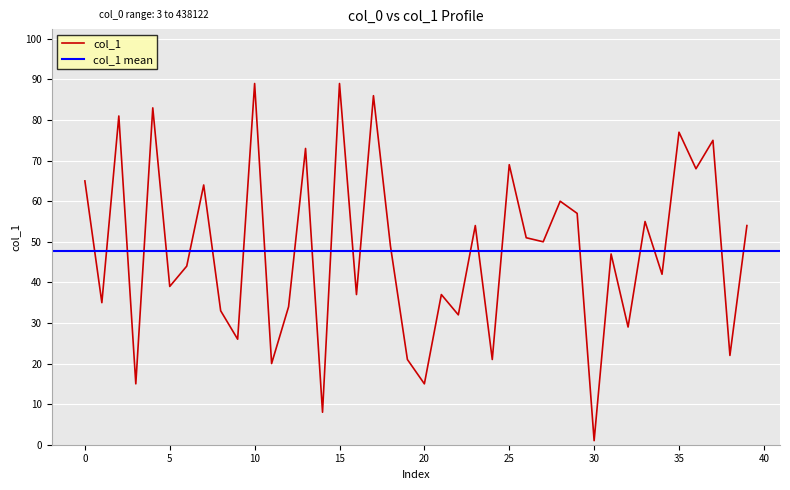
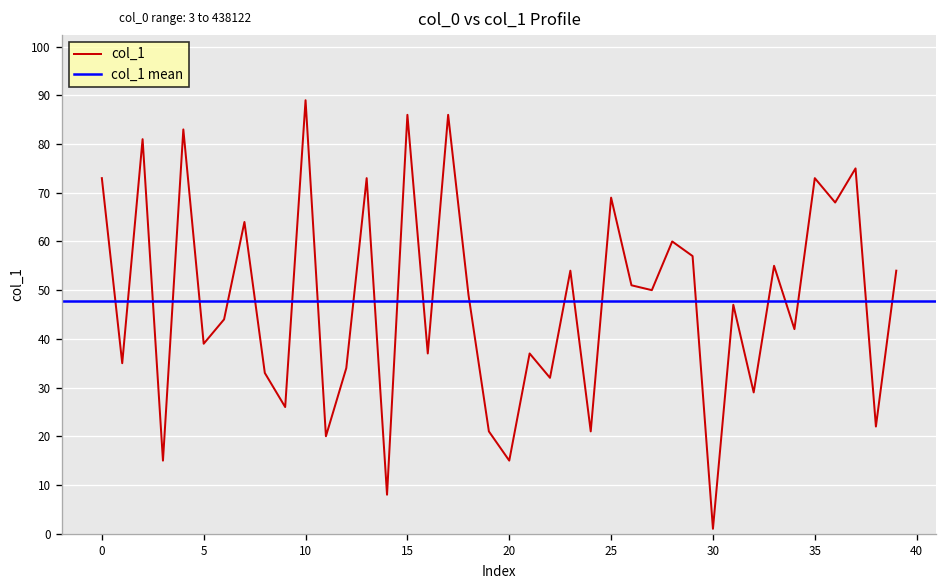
  {
-   "0": 65,
+   "0": 73,
    "5": 39,
    "10": 89,
-   "15": 89,
+   "15": 86,
    "20": 15,
    "25": 69,
    "30": 1,
-   "35": 77
+   "35": 73
  }
